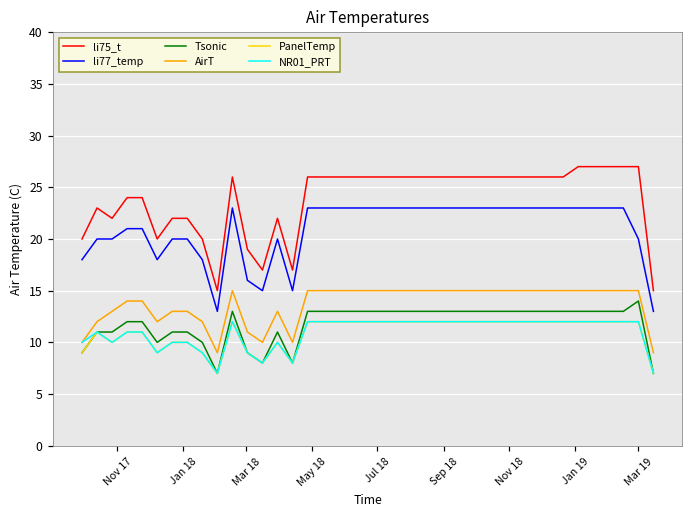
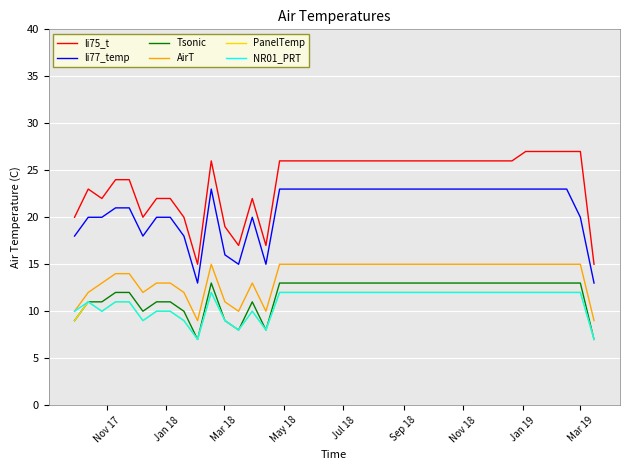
  {
    "li75_t": {
      "Mar 19": 27
    },
    "li77_temp": {
      "Mar 19": 20
    },
    "Tsonic": {
-     "Mar 19": 14
+     "Mar 19": 13
    }
  }
